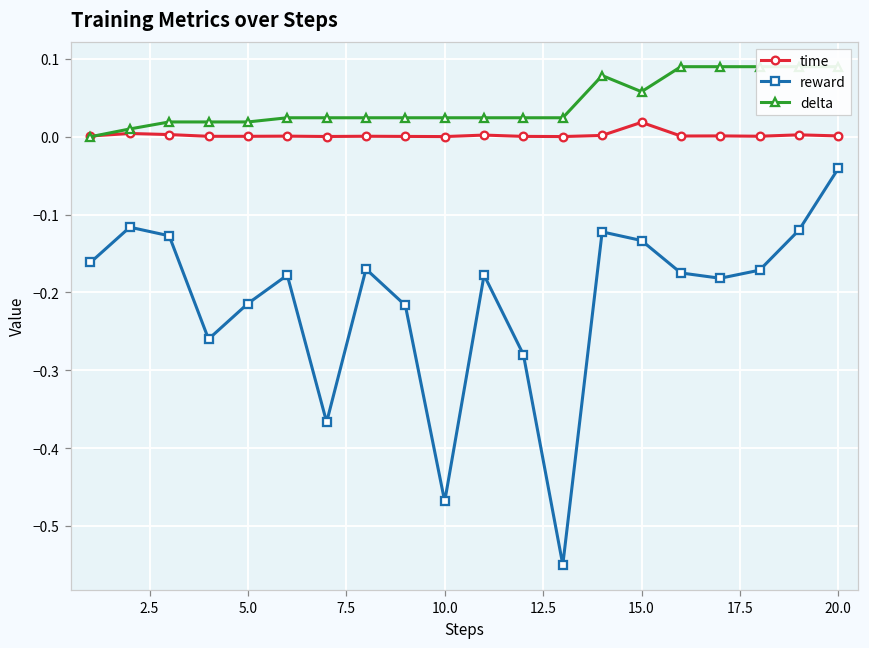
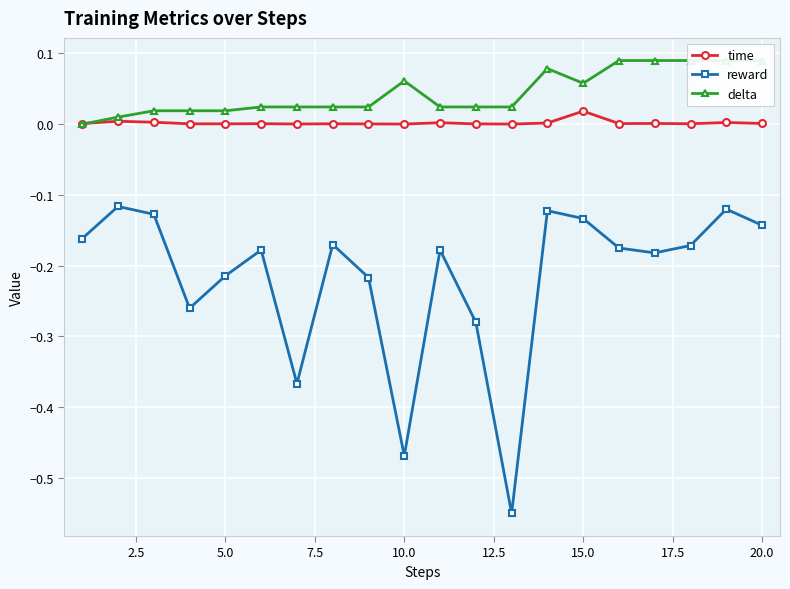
  {
    "time": {
      "5.0": 0.00,
      "10.0": 0.00,
      "15.0": 0.02,
      "20.0": 0.00
    },
    "reward": {
      "5.0": -0.21,
      "10.0": -0.47,
      "15.0": -0.13,
-     "20.0": -0.04
+     "20.0": -0.14
    },
    "delta": {
      "5.0": 0.02,
-     "10.0": 0.02,
+     "10.0": 0.06,
      "15.0": 0.06
    }
  }
